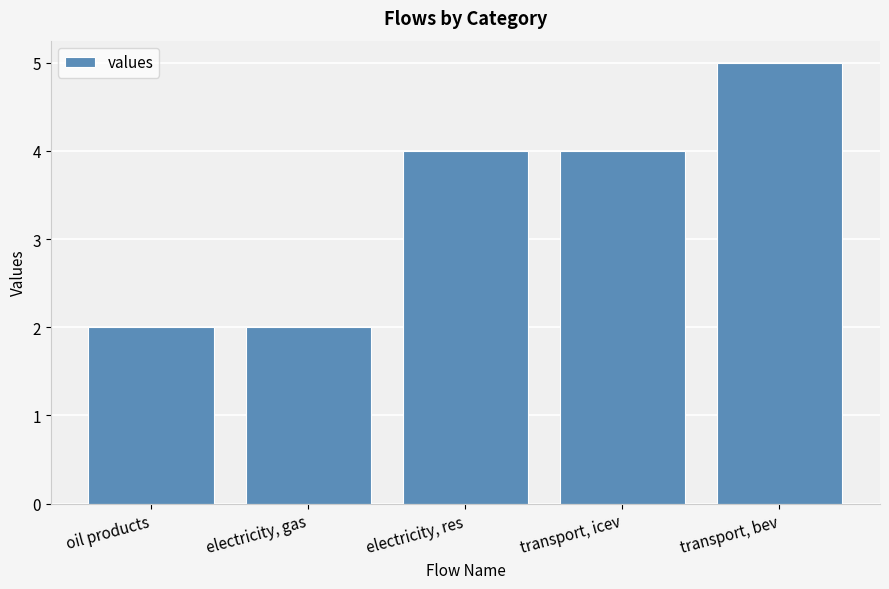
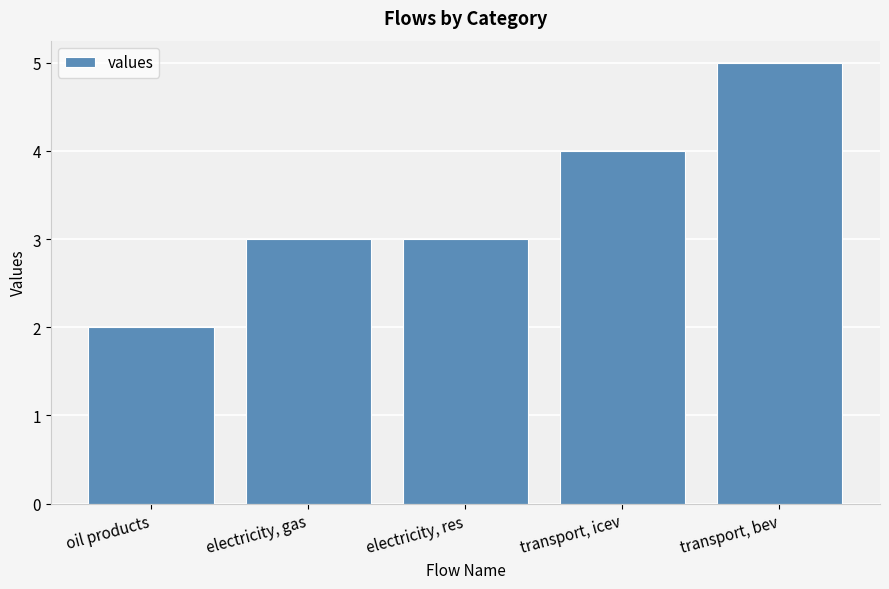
  {
    "oil products": 2,
-   "electricity, gas": 2,
-   "electricity, res": 4,
+   "electricity, gas": 3,
+   "electricity, res": 3,
    "transport, icev": 4,
    "transport, bev": 5
  }
